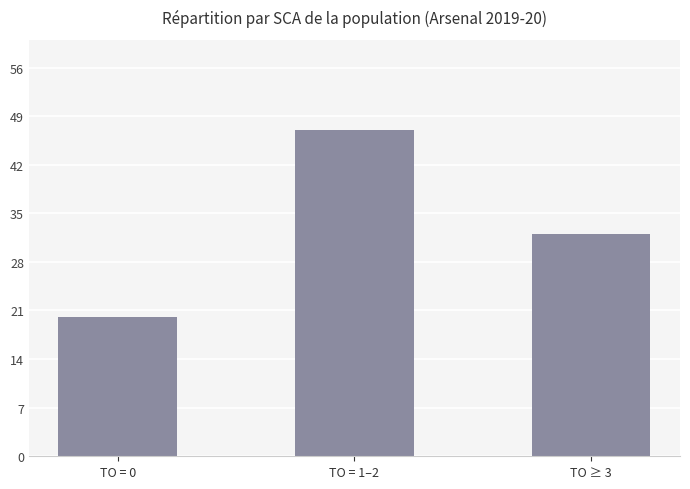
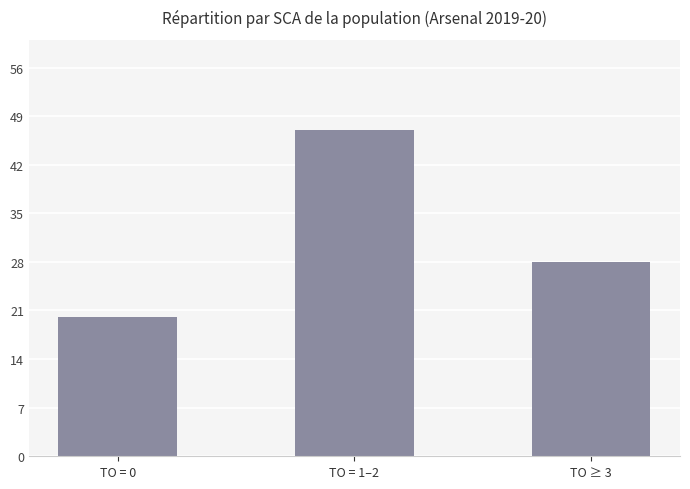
  {
    "TO = 0": 20,
    "TO = 1–2": 47,
-   "TO ≥ 3": 32
+   "TO ≥ 3": 28
  }
